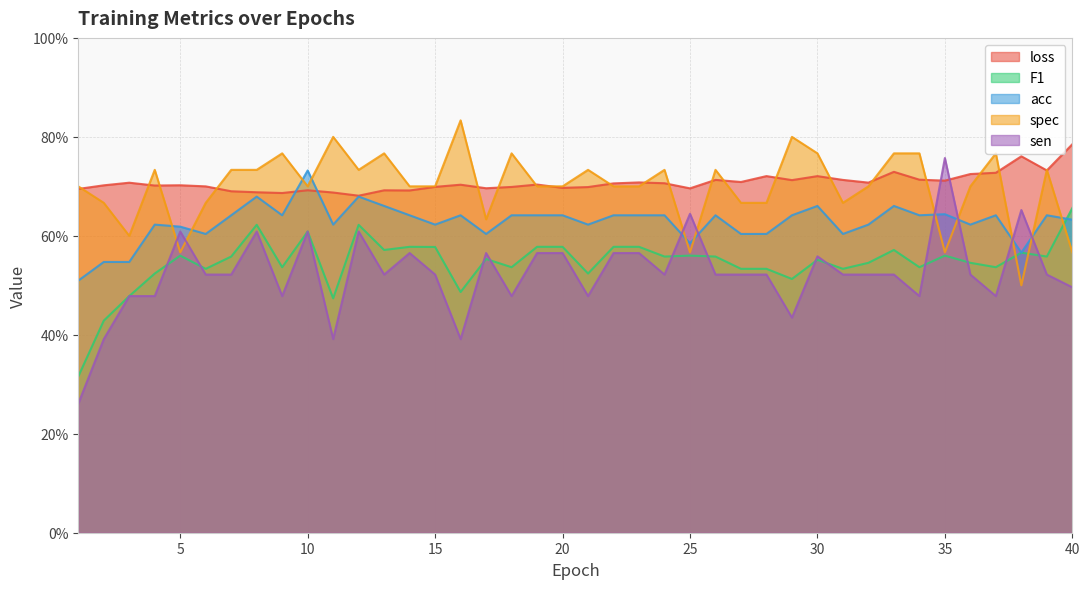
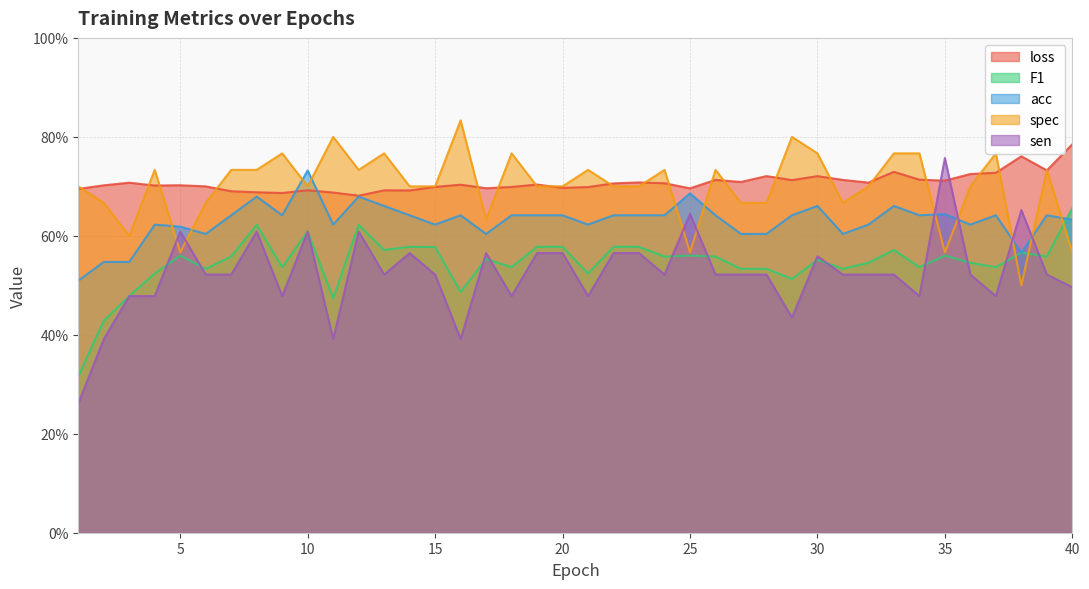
  {
    "loss": {
      "5": "70%",
      "10": "69%",
      "25": "70%",
      "30": "72%",
      "35": "71%",
      "40": "79%"
    },
    "F1": {
      "5": "56%",
      "15": "58%",
      "20": "58%",
      "25": "56%",
      "30": "55%",
      "35": "56%",
      "40": "66%"
    },
    "acc": {
      "5": "62%",
      "10": "73%",
      "15": "62%",
      "20": "64%",
-     "25": "58%",
+     "25": "69%",
      "30": "66%",
      "35": "64%",
      "40": "63%"
    },
    "spec": {
      "5": "57%",
      "10": "70%",
      "25": "57%",
      "30": "77%",
      "35": "57%",
      "40": "57%"
    },
    "sen": {
      "5": "61%",
      "15": "52%",
      "20": "57%",
      "25": "64%",
      "30": "56%",
      "35": "76%",
      "40": "50%"
    }
  }
